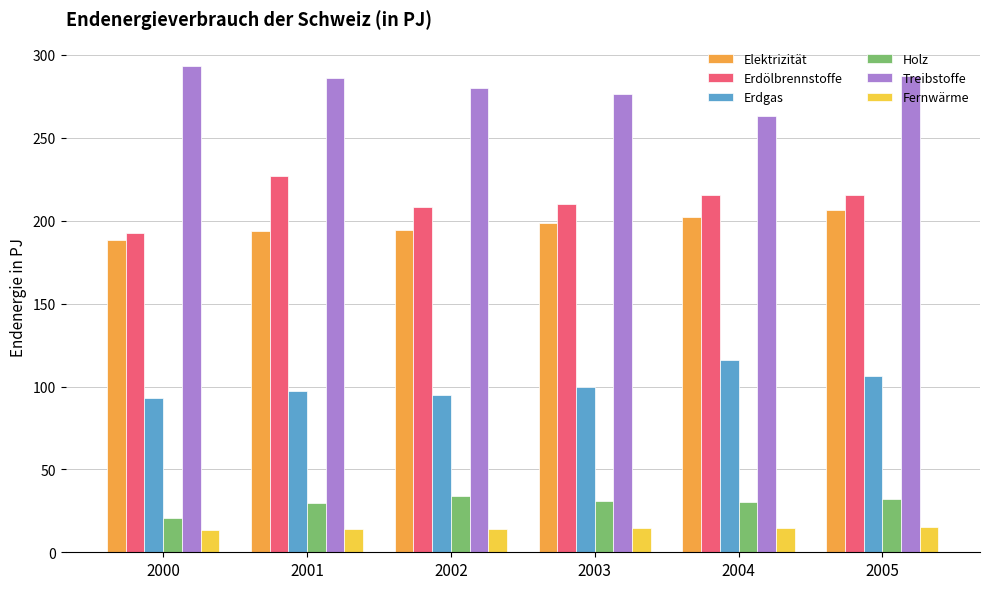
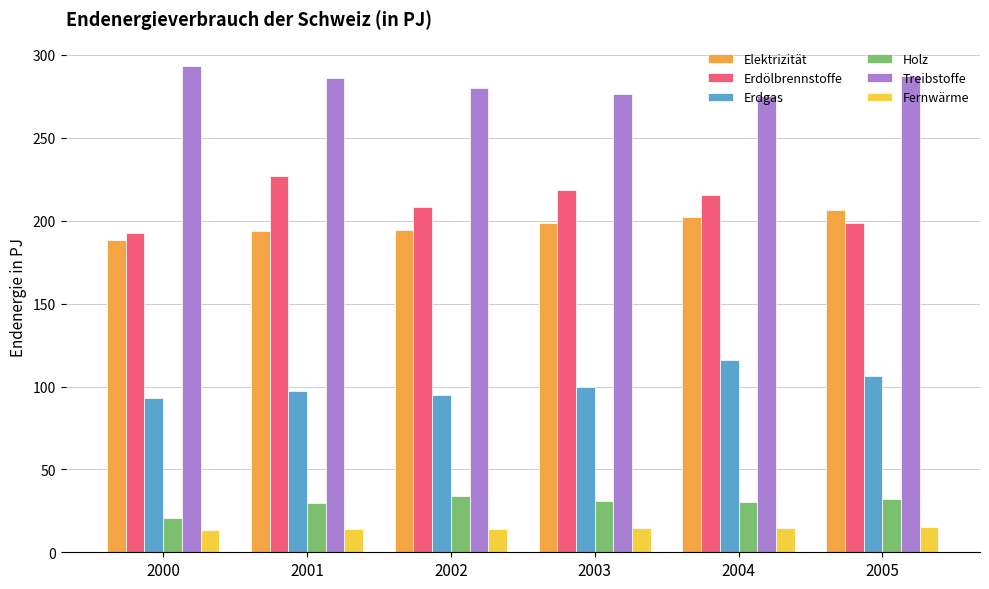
  {
    "Erdölbrennstoffe": {
      "2000": 192,
      "2001": 227,
      "2002": 208,
-     "2003": 210,
+     "2003": 218,
      "2004": 215,
-     "2005": 216
+     "2005": 199
    },
    "Erdgas": {
      "2000": 93,
      "2001": 97,
      "2002": 95,
      "2003": 100,
      "2004": 116,
      "2005": 106
    },
    "Holz": {
      "2000": 21,
      "2001": 30,
      "2002": 34,
      "2003": 31,
      "2004": 31,
      "2005": 32
    },
    "Treibstoffe": {
      "2000": 293,
      "2001": 286,
      "2002": 280,
      "2003": 277,
-     "2004": 263,
+     "2004": 275,
      "2005": 287
    }
  }
